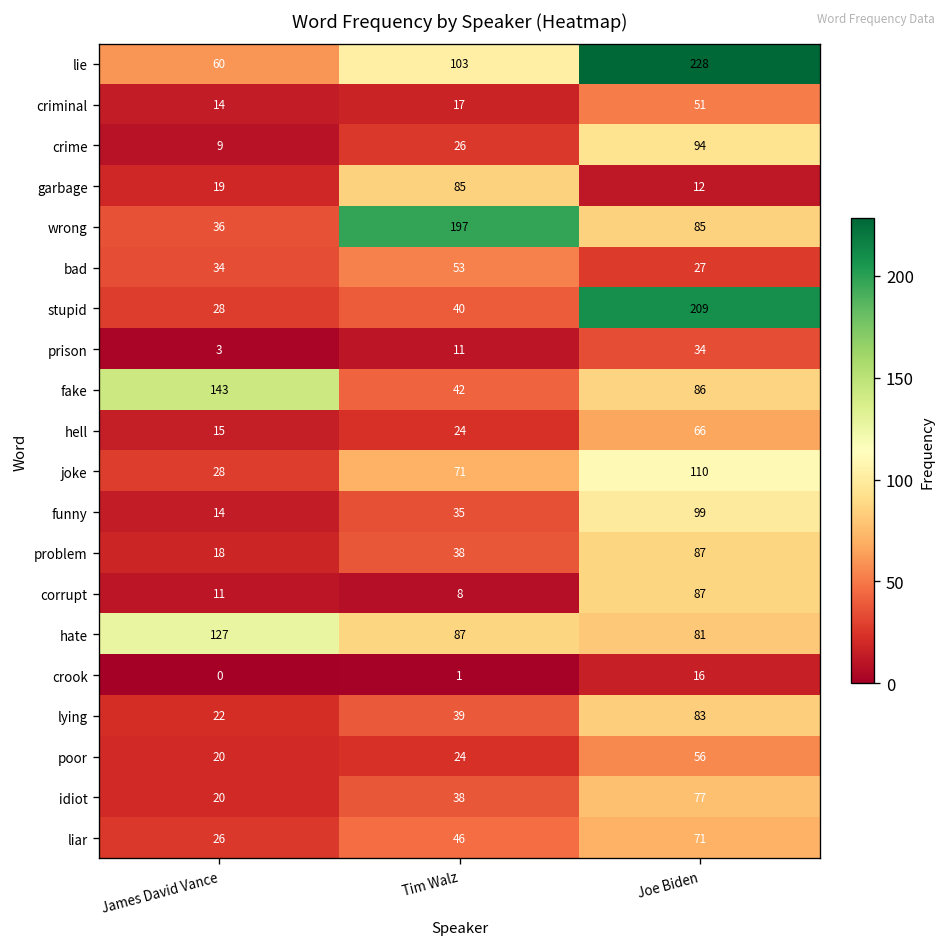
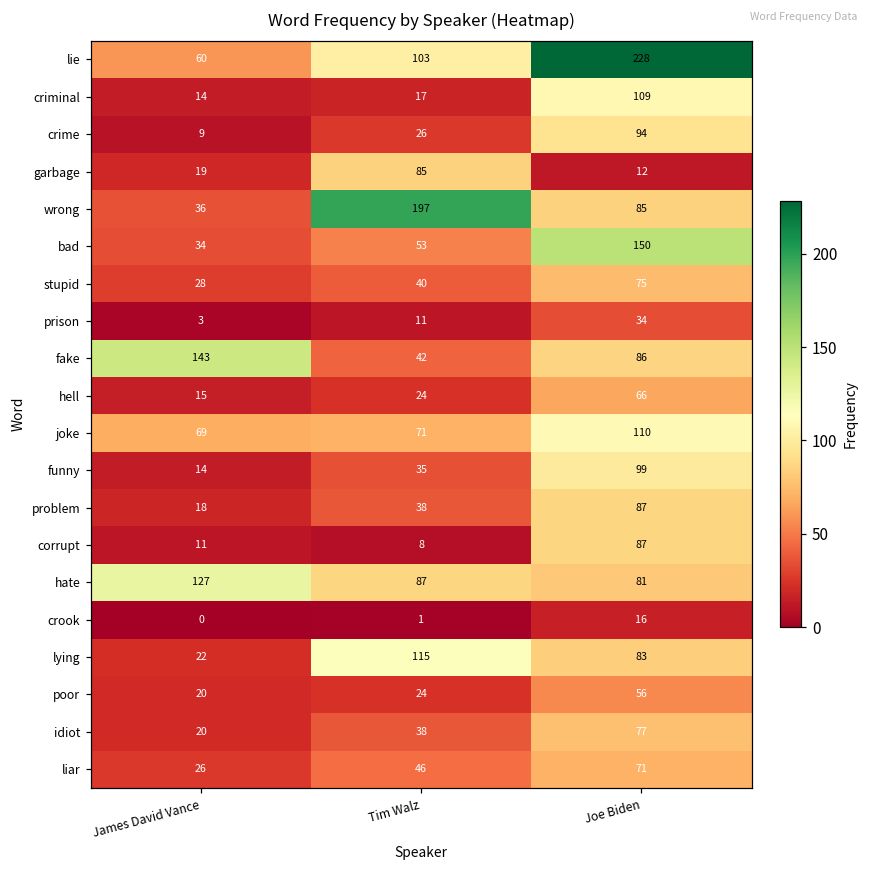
  {
    "lie": {
      "James David Vance": 60,
      "Tim Walz": 103,
      "Joe Biden": 228
    },
    "criminal": {
      "James David Vance": 14,
      "Tim Walz": 17,
-     "Joe Biden": 51
+     "Joe Biden": 109
    },
    "crime": {
      "James David Vance": 9,
      "Tim Walz": 26,
      "Joe Biden": 94
    },
    "garbage": {
      "James David Vance": 19,
      "Tim Walz": 85,
      "Joe Biden": 12
    },
    "wrong": {
      "James David Vance": 36,
      "Tim Walz": 197,
      "Joe Biden": 85
    },
    "bad": {
      "James David Vance": 34,
      "Tim Walz": 53,
-     "Joe Biden": 27
+     "Joe Biden": 150
    },
    "stupid": {
      "James David Vance": 28,
      "Tim Walz": 40,
-     "Joe Biden": 209
+     "Joe Biden": 75
    },
    "prison": {
      "James David Vance": 3,
      "Tim Walz": 11,
      "Joe Biden": 34
    },
    "fake": {
      "James David Vance": 143,
      "Tim Walz": 42,
      "Joe Biden": 86
    },
    "hell": {
      "James David Vance": 15,
      "Tim Walz": 24,
      "Joe Biden": 66
    },
    "joke": {
-     "James David Vance": 28,
+     "James David Vance": 69,
      "Tim Walz": 71,
      "Joe Biden": 110
    },
    "funny": {
      "James David Vance": 14,
      "Tim Walz": 35,
      "Joe Biden": 99
    },
    "problem": {
      "James David Vance": 18,
      "Tim Walz": 38,
      "Joe Biden": 87
    },
    "corrupt": {
      "James David Vance": 11,
      "Tim Walz": 8,
      "Joe Biden": 87
    },
    "hate": {
      "James David Vance": 127,
      "Tim Walz": 87,
      "Joe Biden": 81
    },
    "crook": {
      "James David Vance": 0,
      "Tim Walz": 1,
      "Joe Biden": 16
    },
    "lying": {
      "James David Vance": 22,
-     "Tim Walz": 39,
+     "Tim Walz": 115,
      "Joe Biden": 83
    },
    "poor": {
      "James David Vance": 20,
      "Tim Walz": 24,
      "Joe Biden": 56
    },
    "idiot": {
      "James David Vance": 20,
      "Tim Walz": 38,
      "Joe Biden": 77
    },
    "liar": {
      "James David Vance": 26,
      "Tim Walz": 46,
      "Joe Biden": 71
    }
  }
